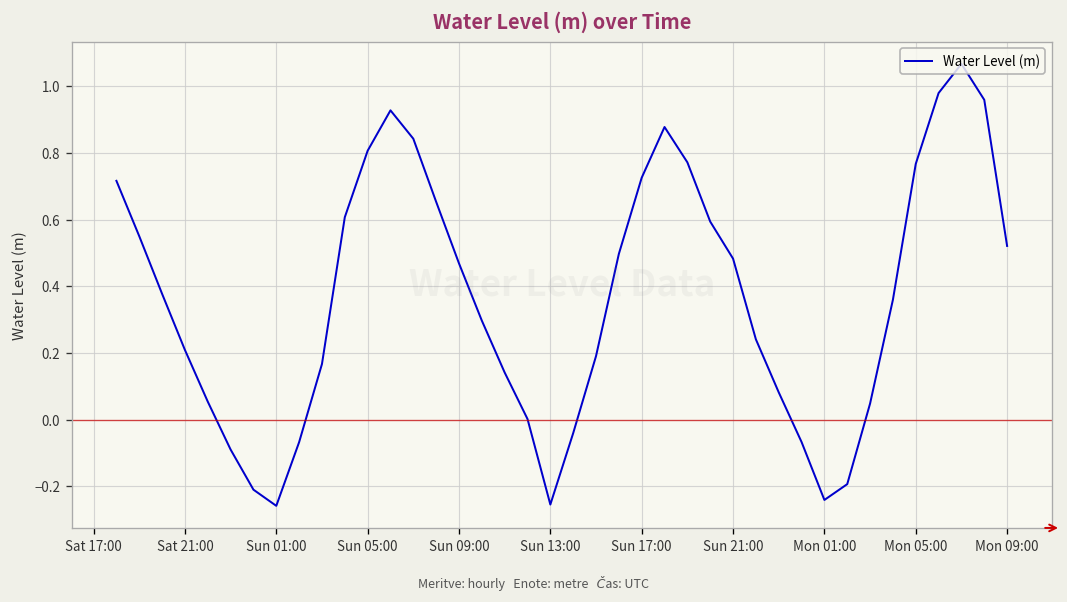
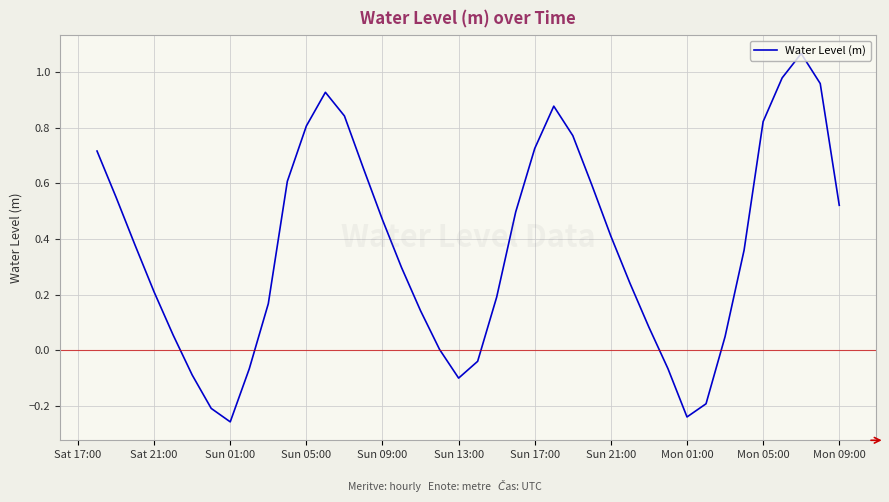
  {
    "Sat 21:00": 0.21,
    "Sun 01:00": -0.26,
    "Sun 05:00": 0.81,
    "Sun 09:00": 0.47,
-   "Sun 13:00": -0.25,
+   "Sun 13:00": -0.10,
    "Sun 17:00": 0.73,
-   "Sun 21:00": 0.48,
+   "Sun 21:00": 0.41,
    "Mon 01:00": -0.24,
-   "Mon 05:00": 0.77,
+   "Mon 05:00": 0.82,
    "Mon 09:00": 0.52
  }
